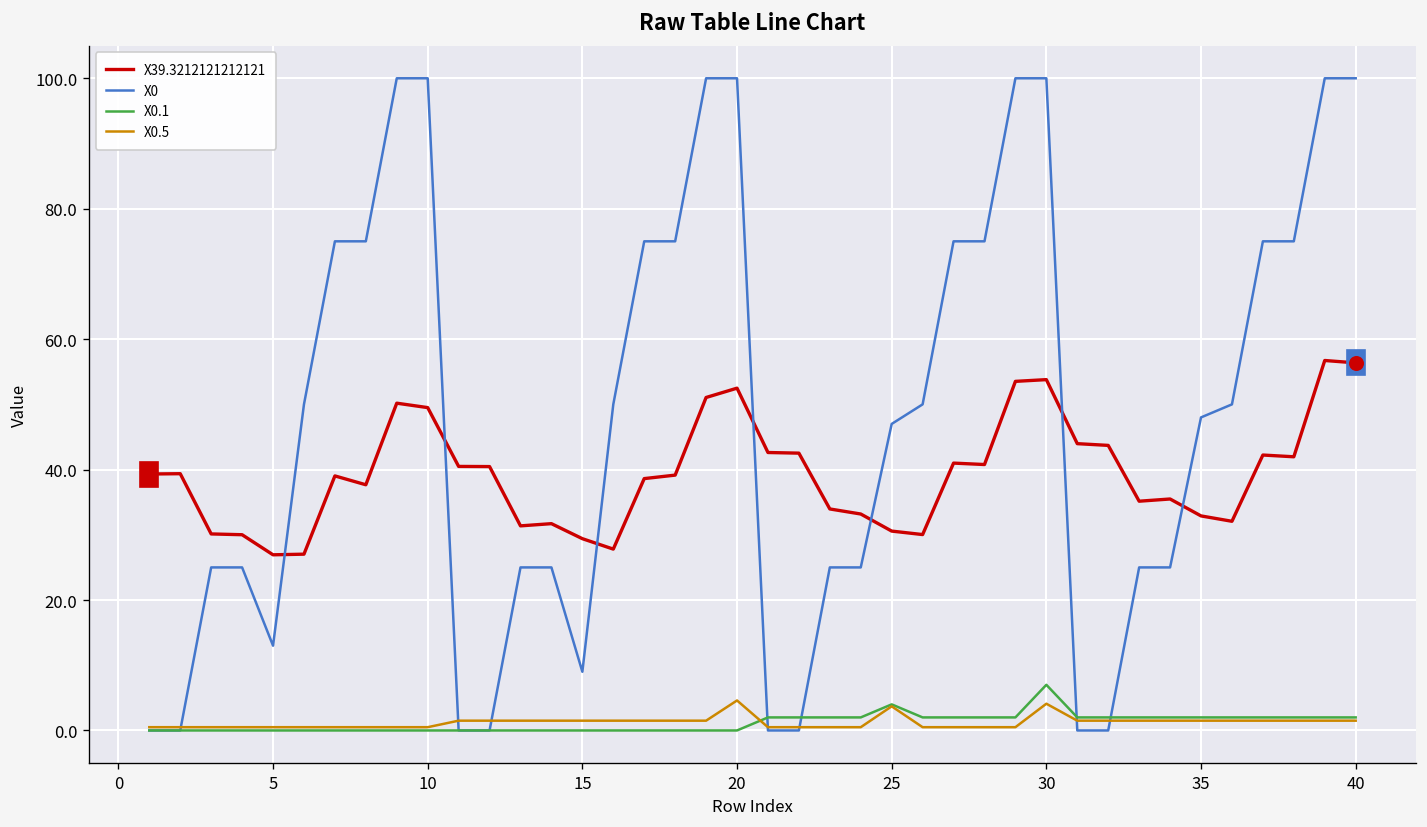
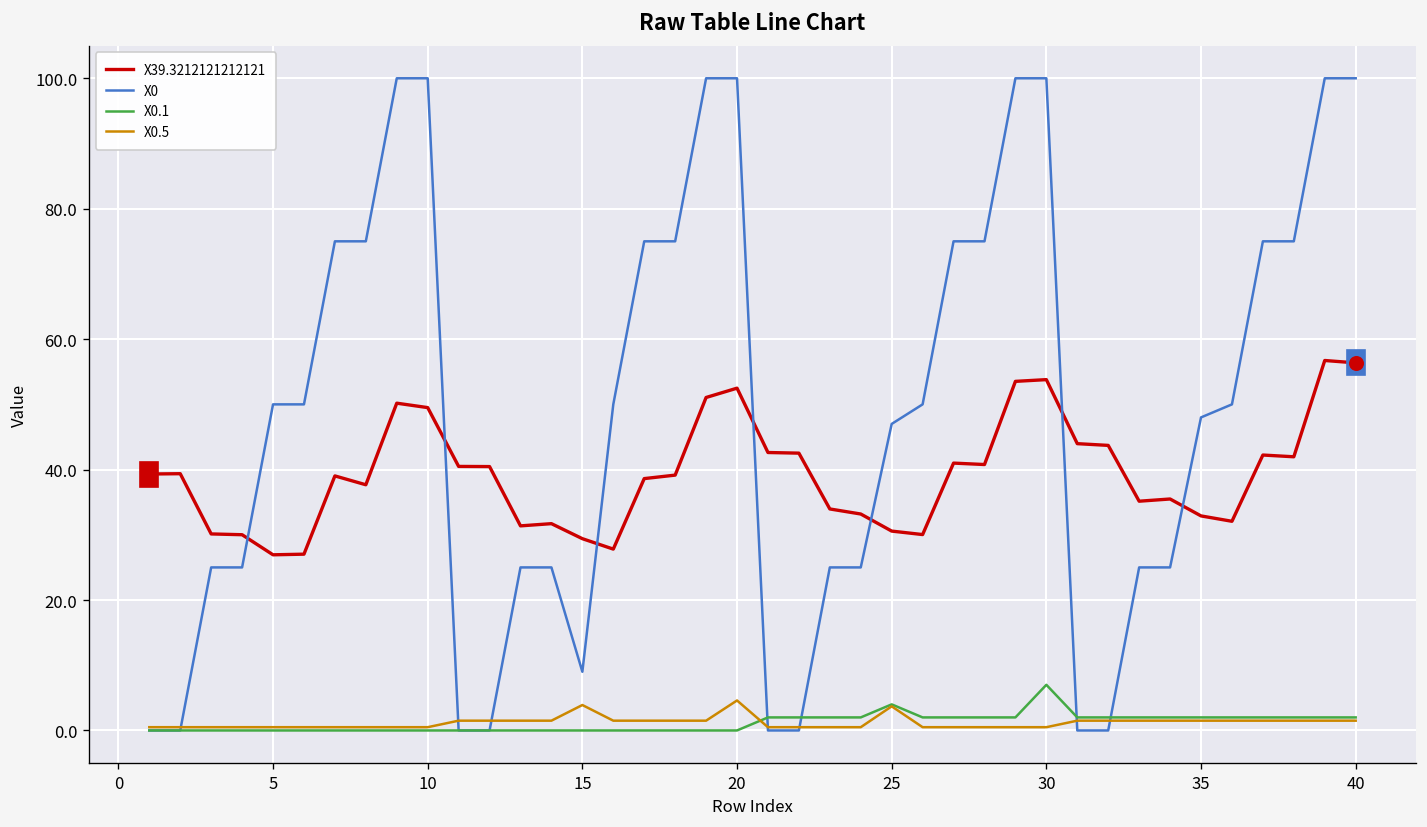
  {
    "X0": {
-     "5": 13,
+     "5": 50,
      "10": 100,
      "15": 9,
      "20": 100,
      "25": 47,
      "30": 100,
      "35": 48,
      "40": 100
    },
    "X0.1": {
      "5": 0,
      "10": 0,
      "15": 0,
      "20": 0,
      "30": 7,
      "35": 2,
      "40": 2
    },
    "X0.5": {
      "5": 1,
      "10": 1,
-     "15": 2,
+     "15": 4,
      "20": 5,
-     "30": 4,
+     "30": 1,
      "35": 2,
      "40": 2
    }
  }
